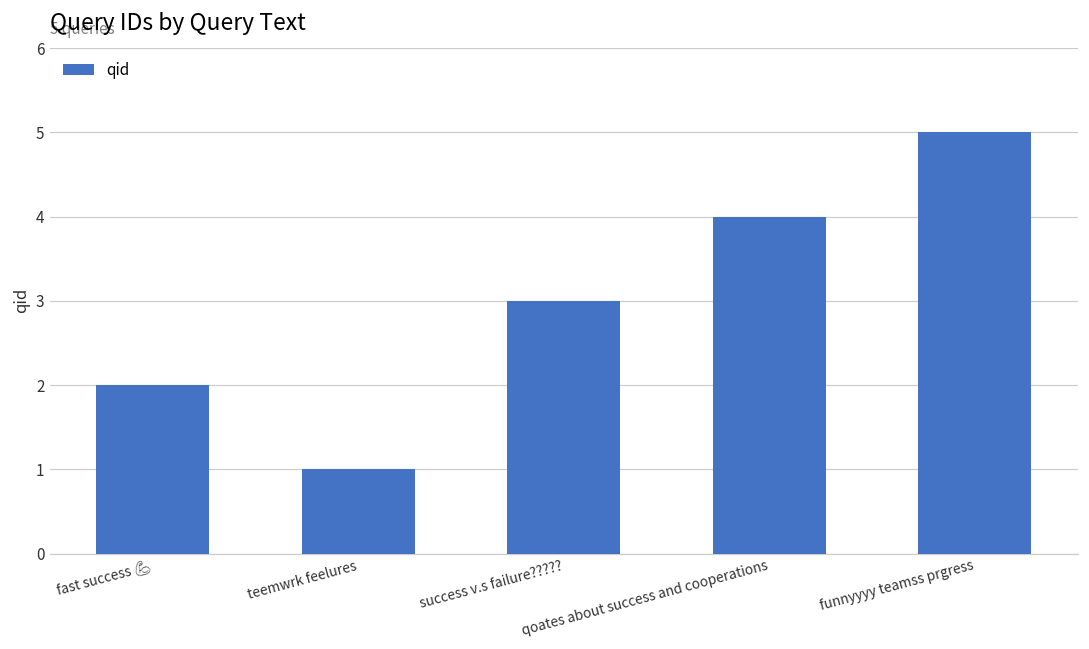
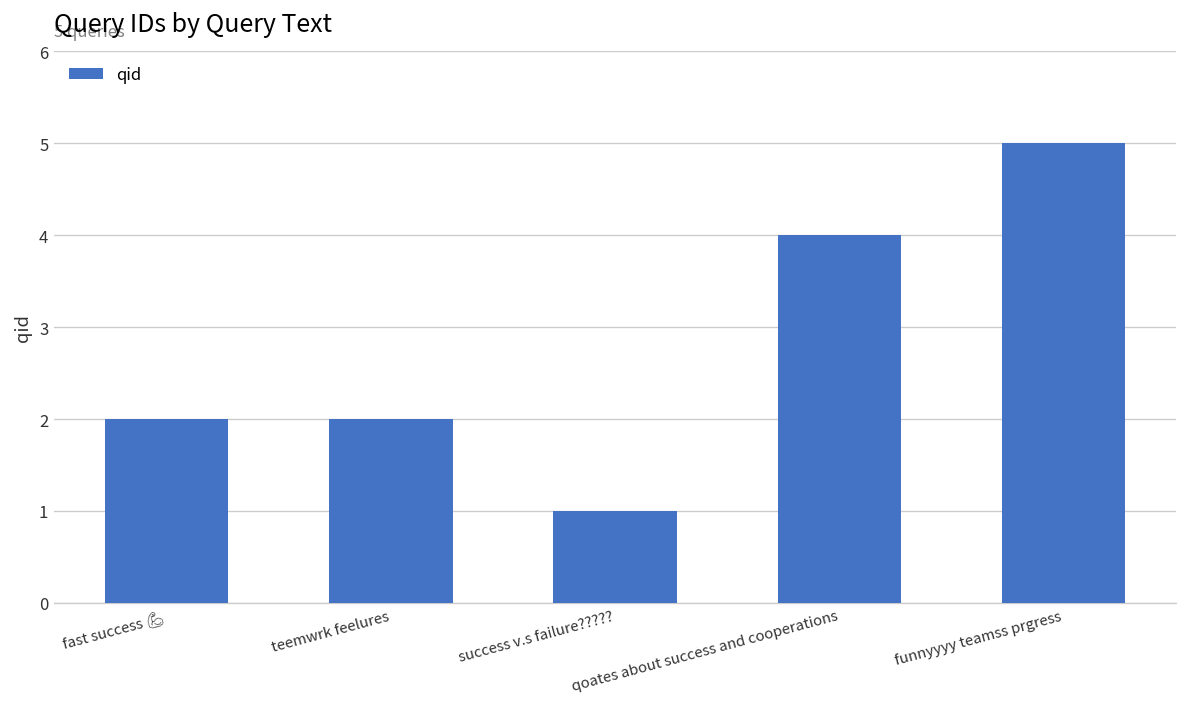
  {
    "fast success 💪": 2,
-   "teemwrk feelures": 1,
-   "success v.s failure?????": 3,
+   "teemwrk feelures": 2,
+   "success v.s failure?????": 1,
    "qoates about success and cooperations": 4,
    "funnyyyy teamss prgress": 5
  }
